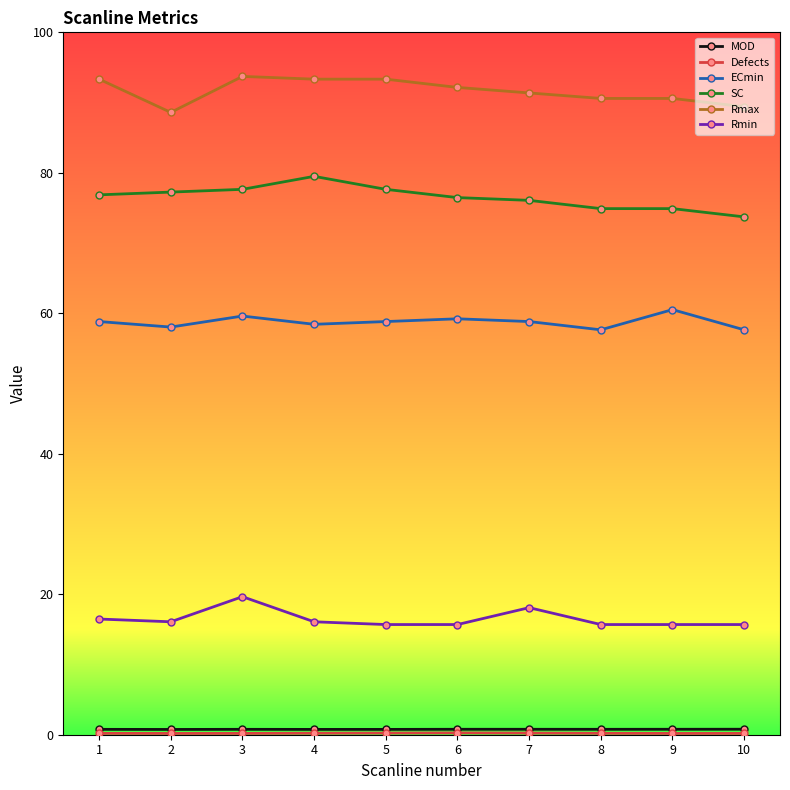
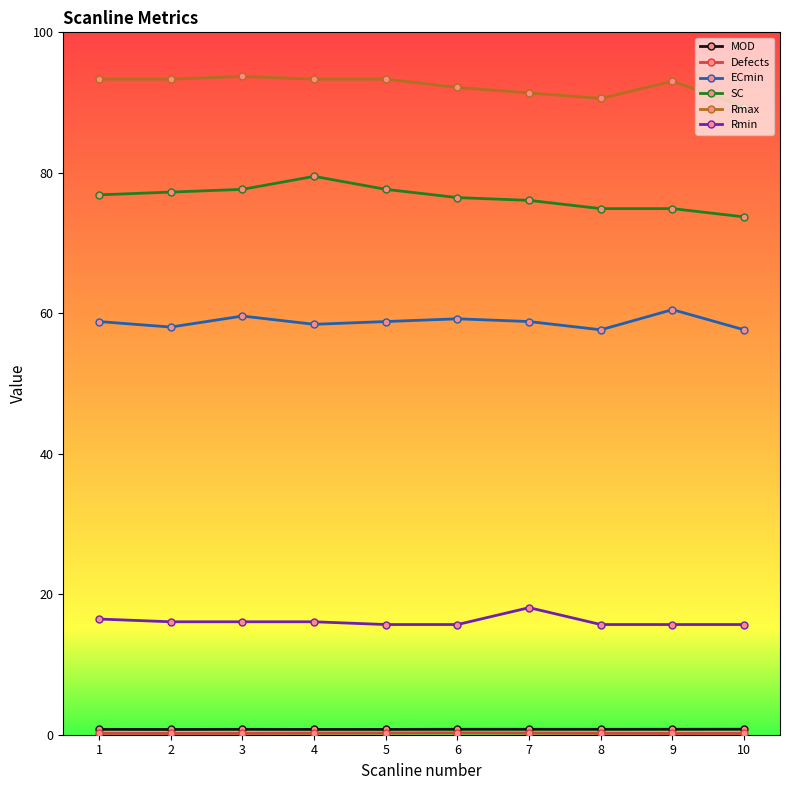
  {
    "MOD": {
      "1": 1,
      "2": 1,
      "3": 1,
      "4": 1,
      "5": 1,
      "6": 1,
      "7": 1,
      "8": 1,
      "9": 1,
      "10": 1
    },
    "Defects": {
      "1": 0,
      "2": 0,
      "3": 0,
      "4": 0,
      "5": 0,
      "6": 0,
      "7": 0,
      "8": 0,
      "9": 0,
      "10": 0
    },
    "ECmin": {
      "1": 59,
      "2": 58,
      "3": 60,
      "4": 58,
      "5": 59,
      "6": 59,
      "7": 59,
      "8": 58,
      "9": 61,
      "10": 58
    },
    "SC": {
      "1": 77,
      "2": 77,
      "3": 78,
      "4": 79,
      "5": 78,
      "6": 76,
      "7": 76,
      "8": 75,
      "9": 75,
      "10": 74
    },
    "Rmax": {
      "1": 93,
-     "2": 89,
+     "2": 93,
      "3": 94,
      "4": 93,
      "5": 93,
      "6": 92,
      "7": 91,
      "8": 91,
-     "9": 91
+     "9": 93
    },
    "Rmin": {
      "1": 16,
      "2": 16,
-     "3": 20,
+     "3": 16,
      "4": 16,
      "5": 16,
      "6": 16,
      "7": 18,
      "8": 16,
      "9": 16,
      "10": 16
    }
  }
